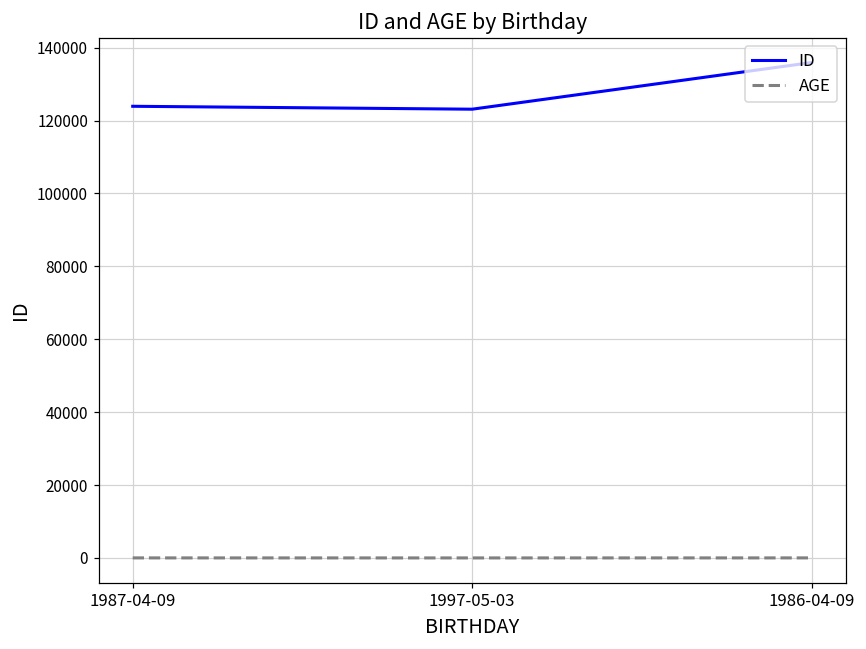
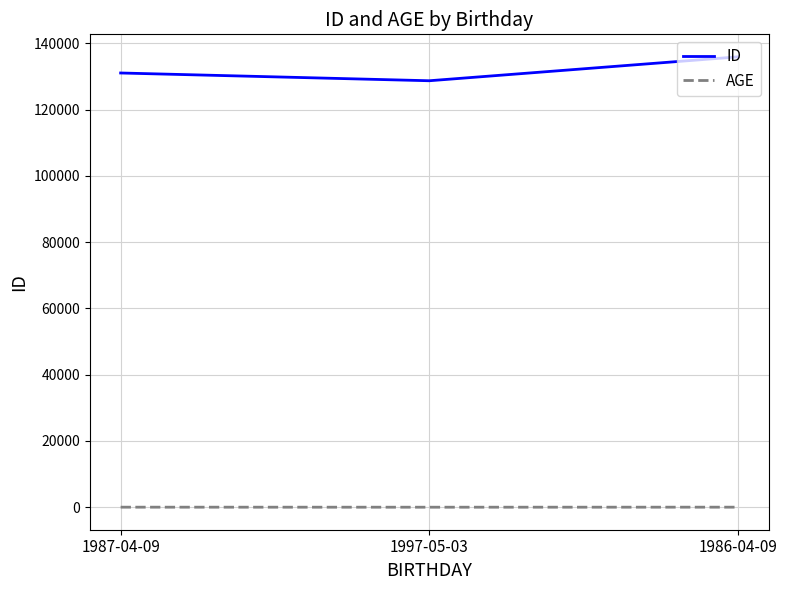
  {
    "ID": {
-     "1987-04-09": 124000,
-     "1997-05-03": 123000
+     "1987-04-09": 131000,
+     "1997-05-03": 129000
    },
    "AGE": {
      "1987-04-09": 0,
      "1997-05-03": 0,
      "1986-04-09": 0
    }
  }
